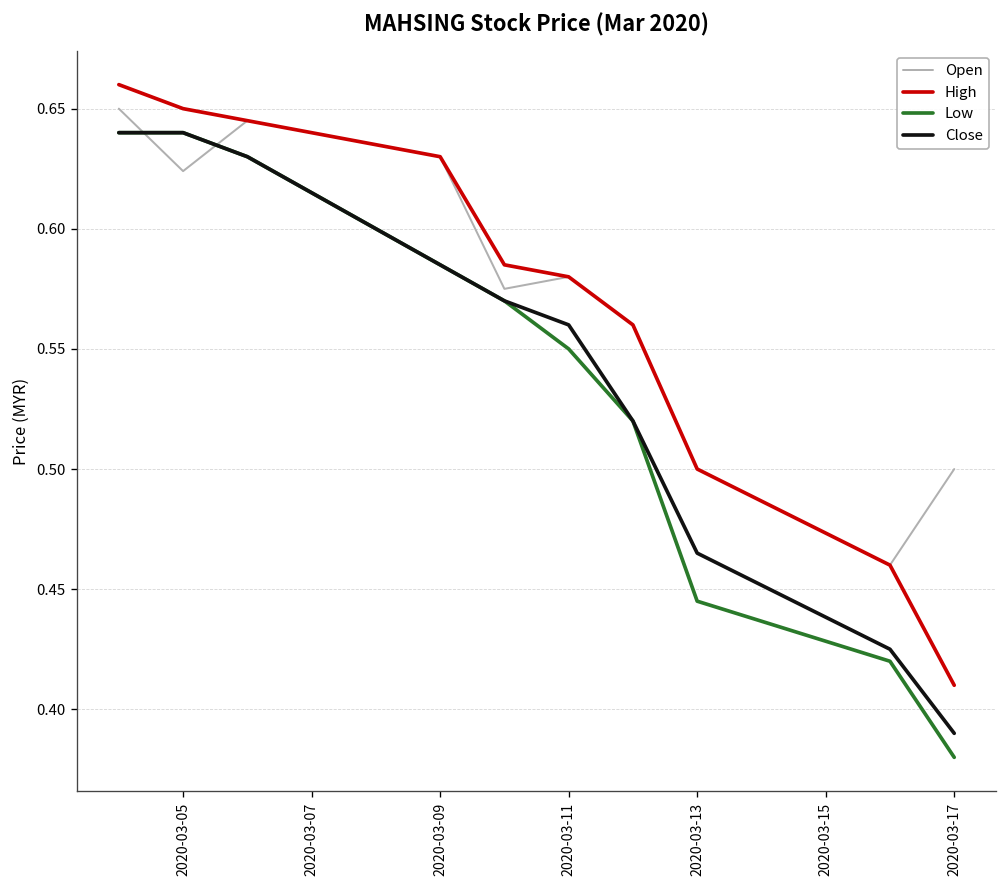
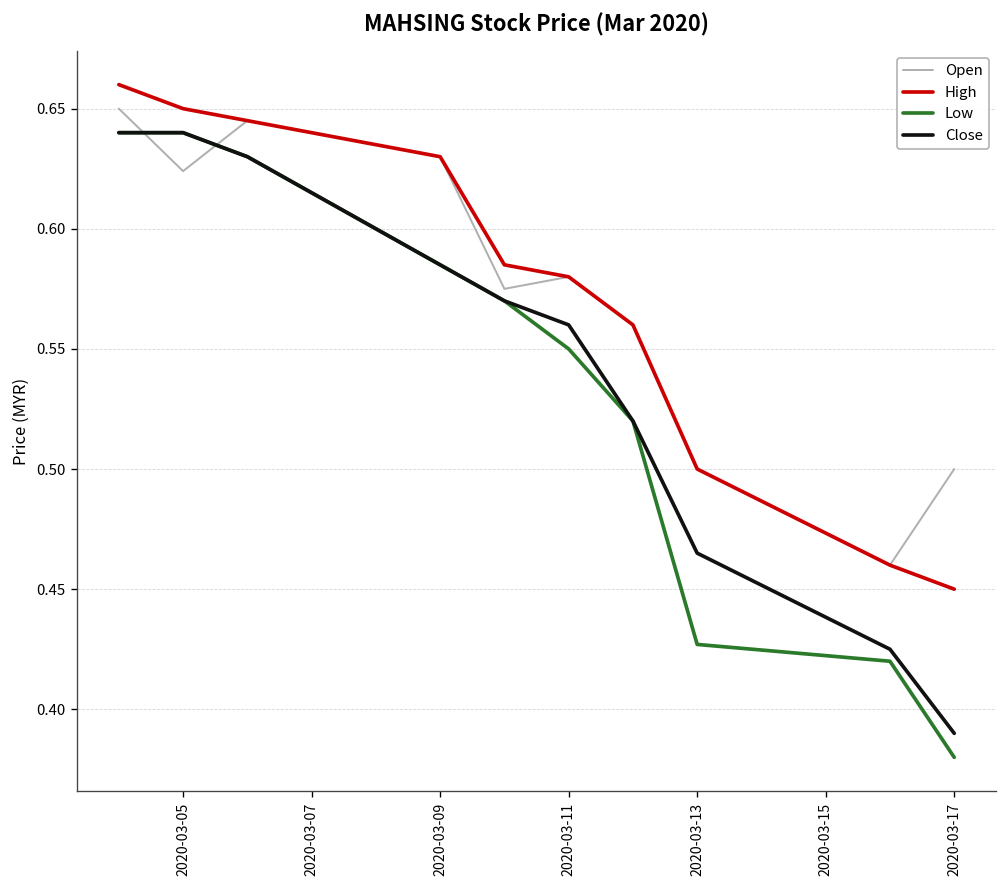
  {
    "Open": {
      "2020-03-05": 0.624,
      "2020-03-17": 0.500
    },
    "High": {
      "2020-03-05": 0.65,
-     "2020-03-17": 0.41
+     "2020-03-17": 0.45
    },
    "Low": {
      "2020-03-11": 0.550,
-     "2020-03-13": 0.445,
+     "2020-03-13": 0.427,
      "2020-03-17": 0.380
    },
    "Close": {
      "2020-03-11": 0.560,
      "2020-03-13": 0.465,
      "2020-03-17": 0.390
    }
  }
